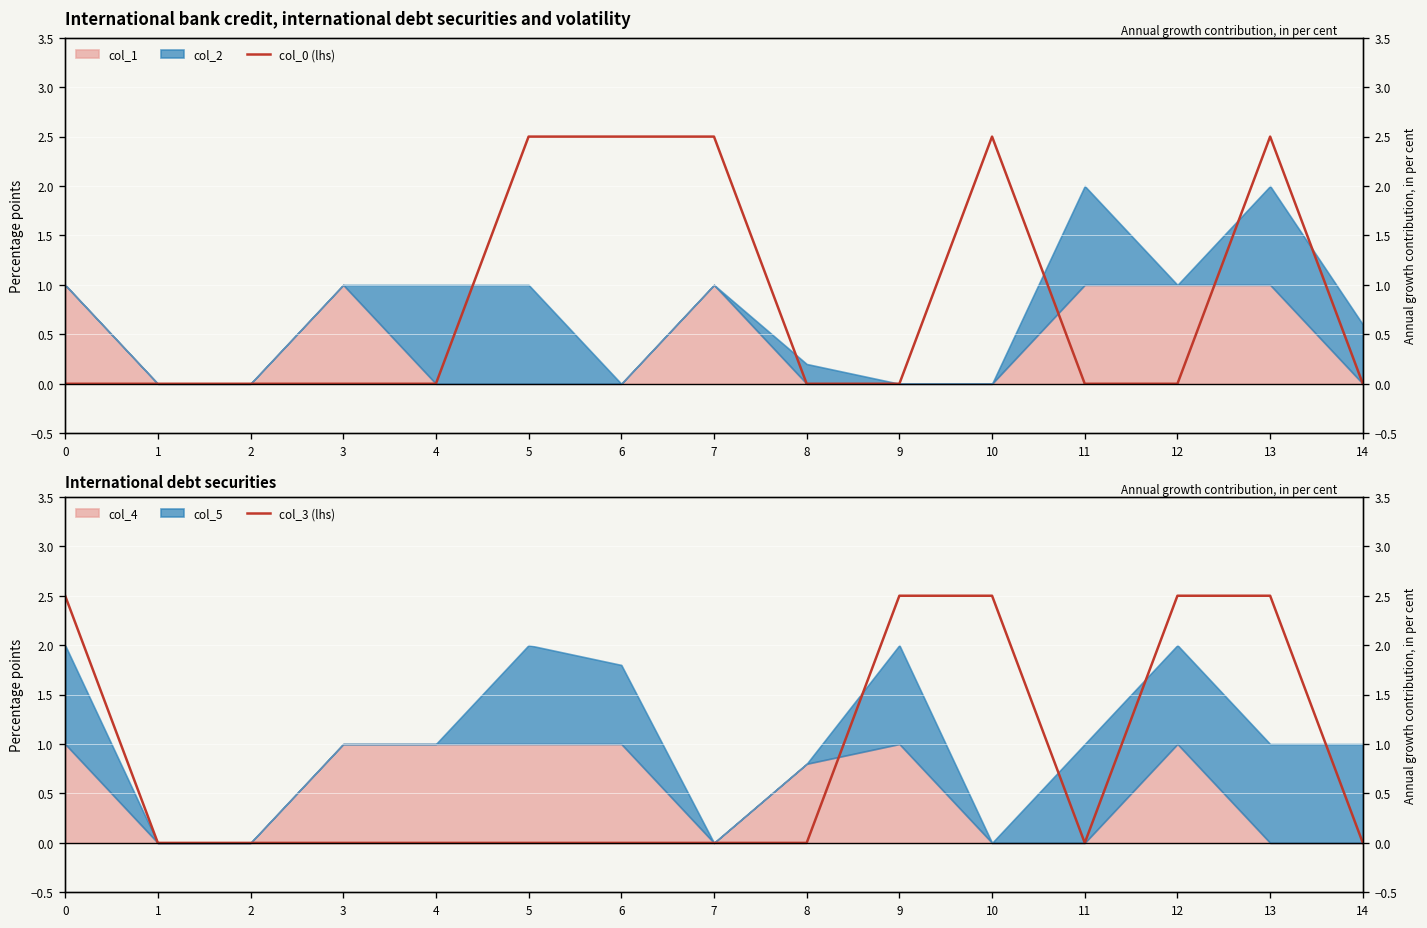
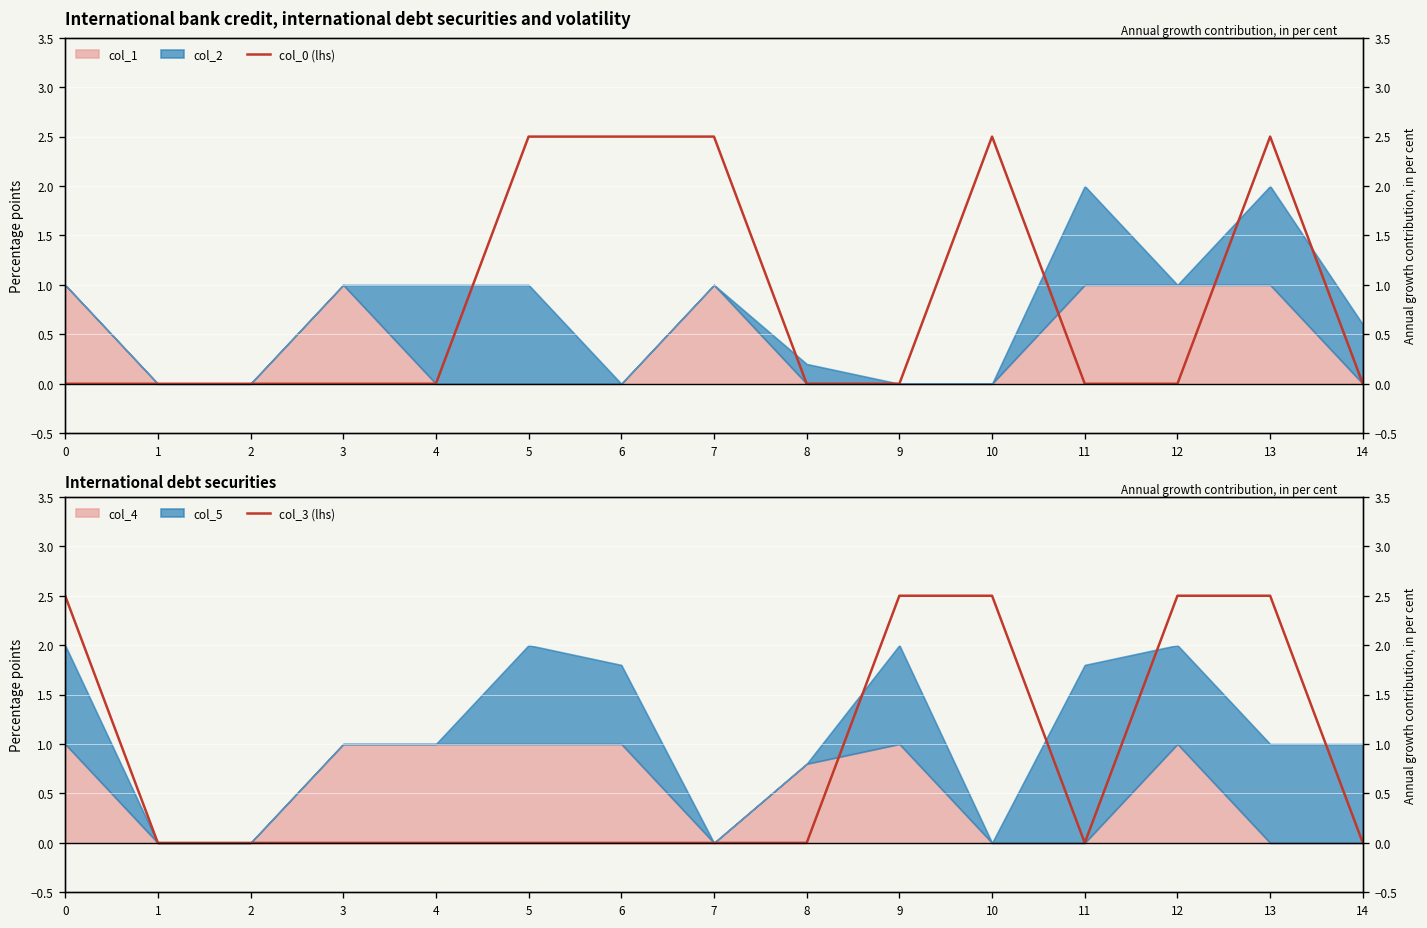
  {
    "International bank credit, international debt securities and volatility": {
      "col_0 (lhs)": {
        "0": 0.0,
        "3": 0.0,
        "5": 2.5,
        "6": 2.5,
        "7": 2.5,
        "10": 2.5,
        "11": 0.0,
        "12": 0.0,
        "13": 2.5
      },
      "col_1": {
        "5": 0.0,
        "11": 1.0,
        "13": 1.0
      }
    },
    "International debt securities": {
      "col_3 (lhs)": {
        "0": 2.5,
        "3": 0.0,
        "4": 0.0,
        "5": 0.0,
        "6": 0.0,
        "8": 0.0,
        "9": 2.5,
        "10": 2.5,
        "12": 2.5,
        "13": 2.5
      },
      "col_4": {
        "0": 1.0,
        "5": 1.0,
        "6": 1.0,
        "9": 1.0,
        "12": 1.0,
        "13": 0.0
      },
      "col_5": {
-       "11": 1.0
+       "11": 1.8
      }
    }
  }
